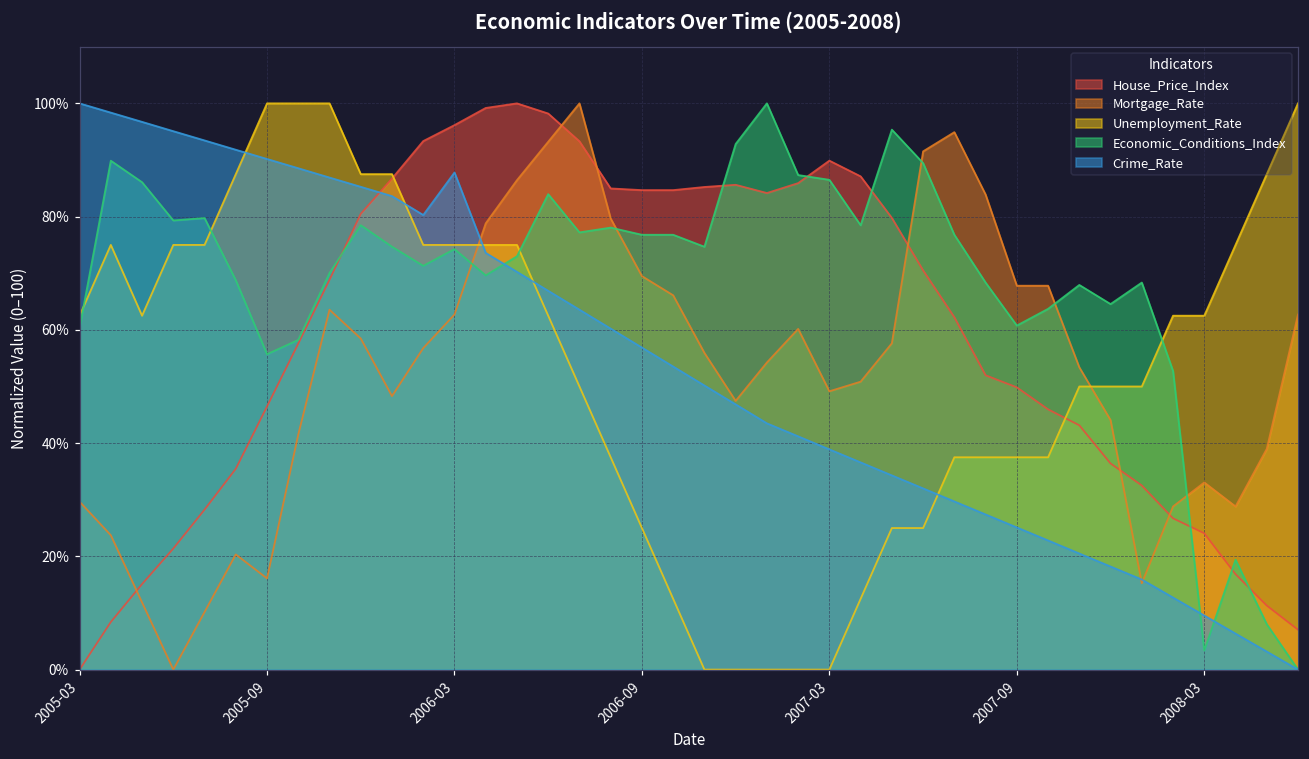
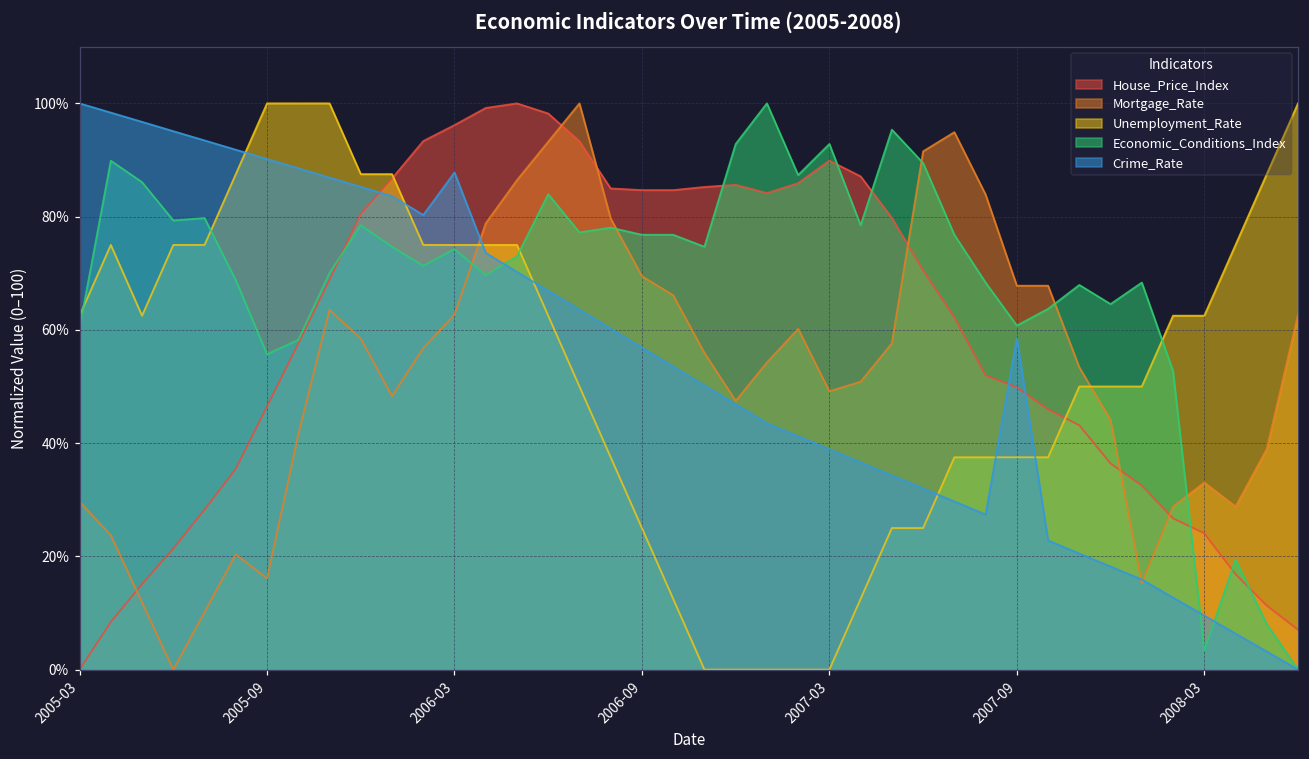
  {
    "Unemployment_Rate": {
      "2005-03": "63%",
      "2005-09": "100%",
      "2006-03": "75%",
      "2006-09": "25%",
      "2007-03": "0%",
      "2007-09": "37%",
      "2008-03": "63%"
    },
    "Economic_Conditions_Index": {
      "2005-03": "60%",
      "2005-09": "56%",
      "2006-03": "74%",
      "2006-09": "77%",
-     "2007-03": "86%",
+     "2007-03": "93%",
      "2007-09": "61%",
      "2008-03": "3%"
    },
    "Crime_Rate": {
      "2005-03": "100%",
      "2005-09": "90%",
      "2006-03": "88%",
      "2006-09": "57%",
      "2007-03": "39%",
-     "2007-09": "25%",
+     "2007-09": "59%",
      "2008-03": "10%"
    }
  }
